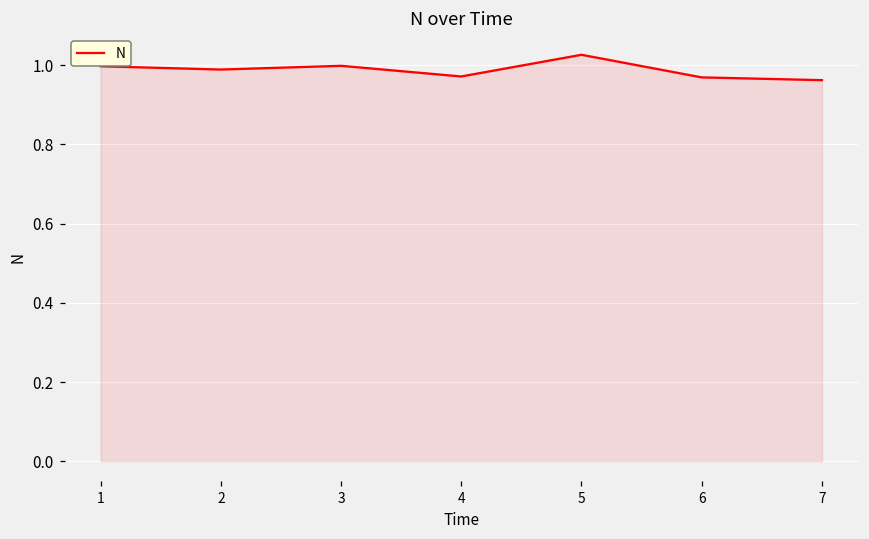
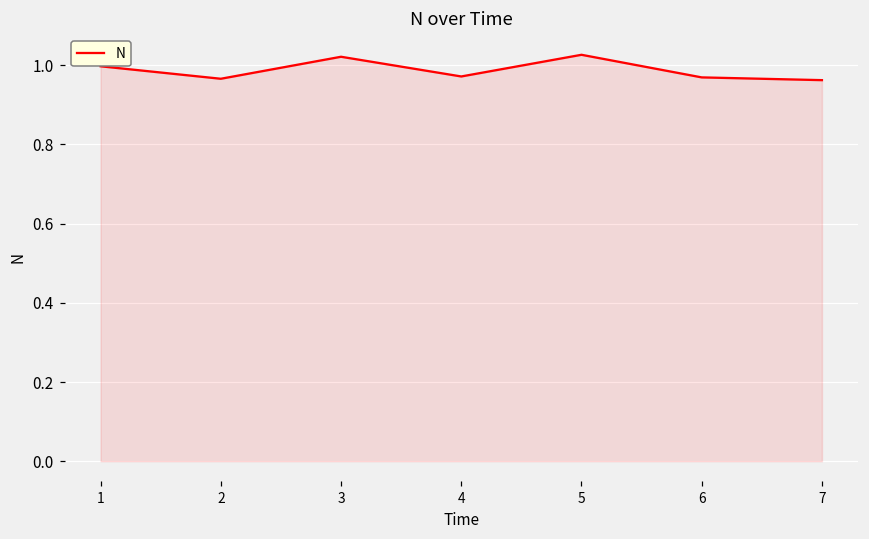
  {
-   "2": 0.99,
-   "3": 1.00,
+   "2": 0.97,
+   "3": 1.02,
    "4": 0.97,
    "5": 1.03,
    "6": 0.97,
    "7": 0.96
  }
